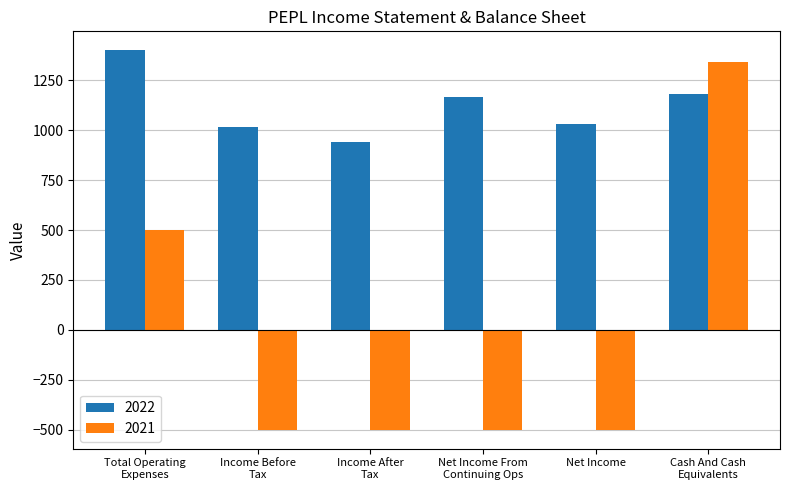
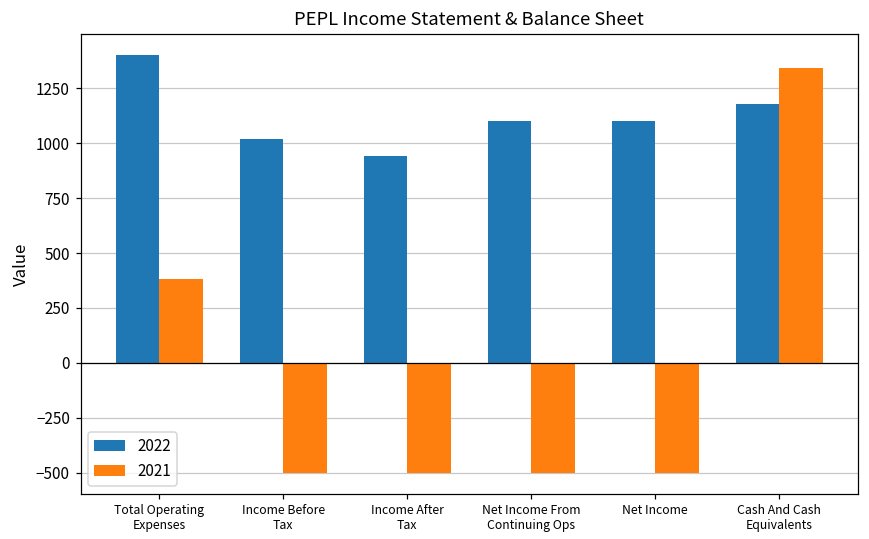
  {
    "2022": {
      "Total Operating Expenses": 1400,
      "Income Before Tax": 1020,
      "Income After Tax": 940,
-     "Net Income From Continuing Ops": 1170,
-     "Net Income": 1030,
+     "Net Income From Continuing Ops": 1100,
+     "Net Income": 1100,
      "Cash And Cash Equivalents": 1180
    },
    "2021": {
-     "Total Operating Expenses": 500,
+     "Total Operating Expenses": 380,
      "Income Before Tax": -500,
      "Income After Tax": -500,
      "Net Income From Continuing Ops": -500,
      "Net Income": -500,
      "Cash And Cash Equivalents": 1340
    }
  }
